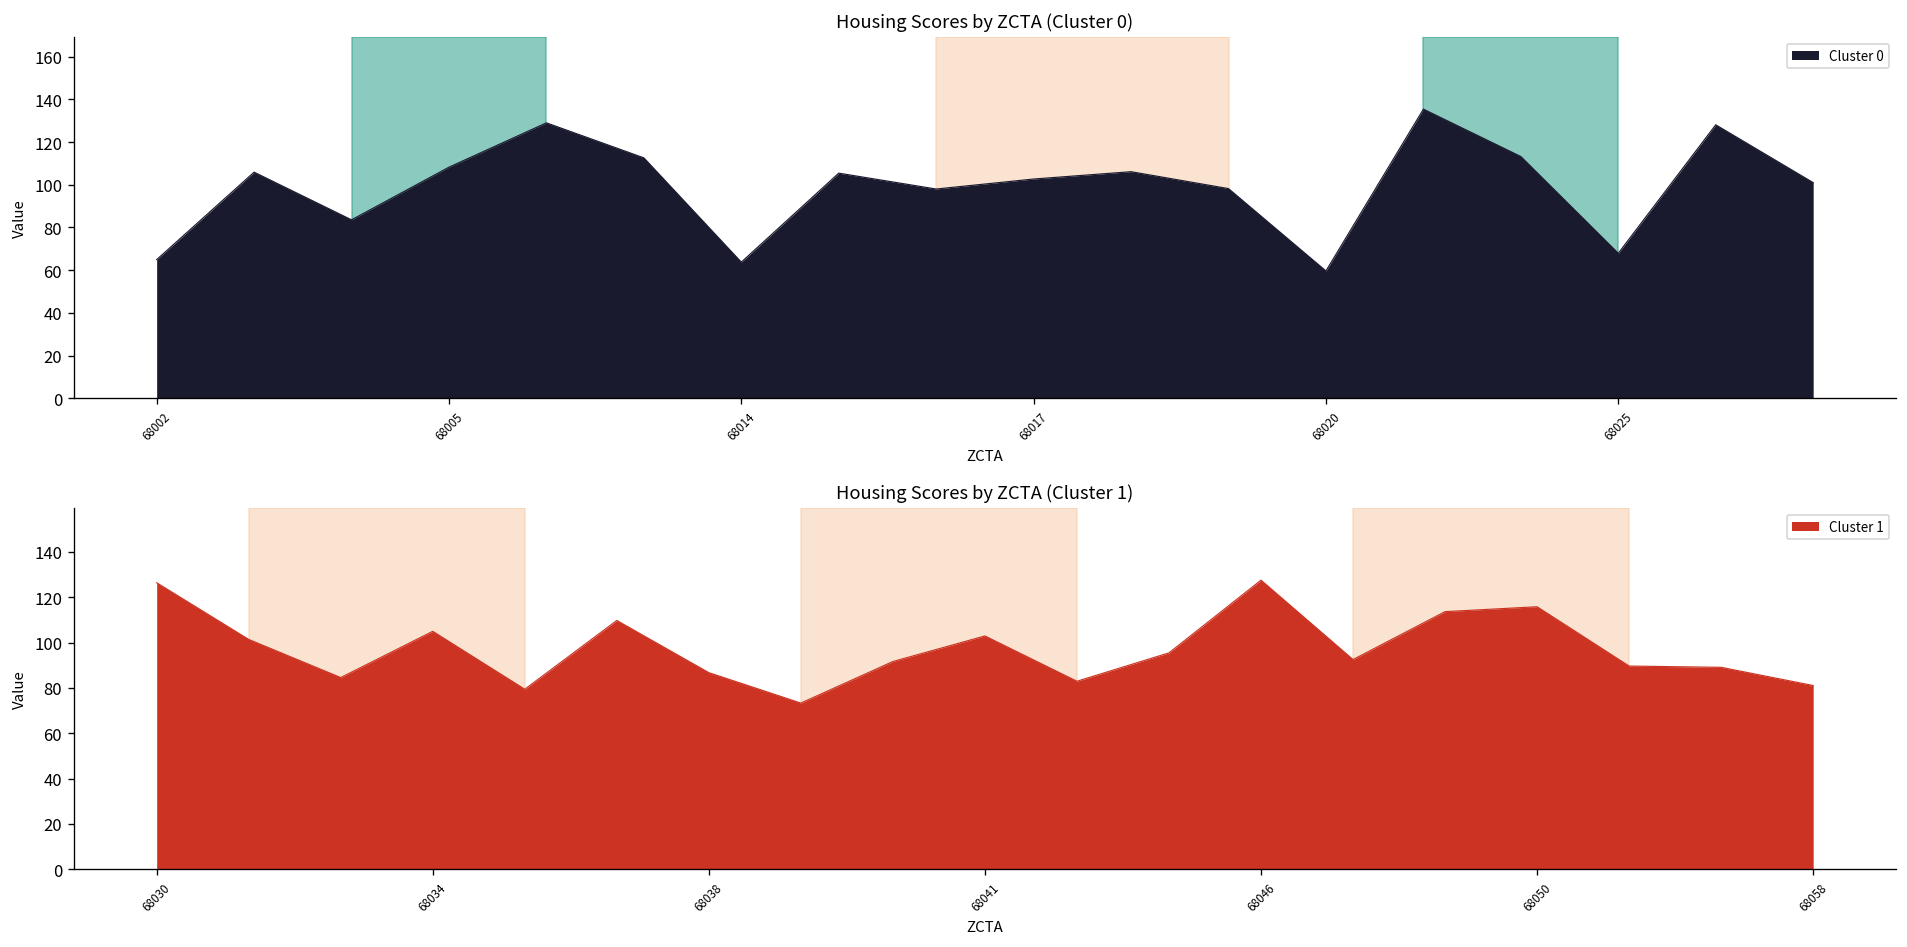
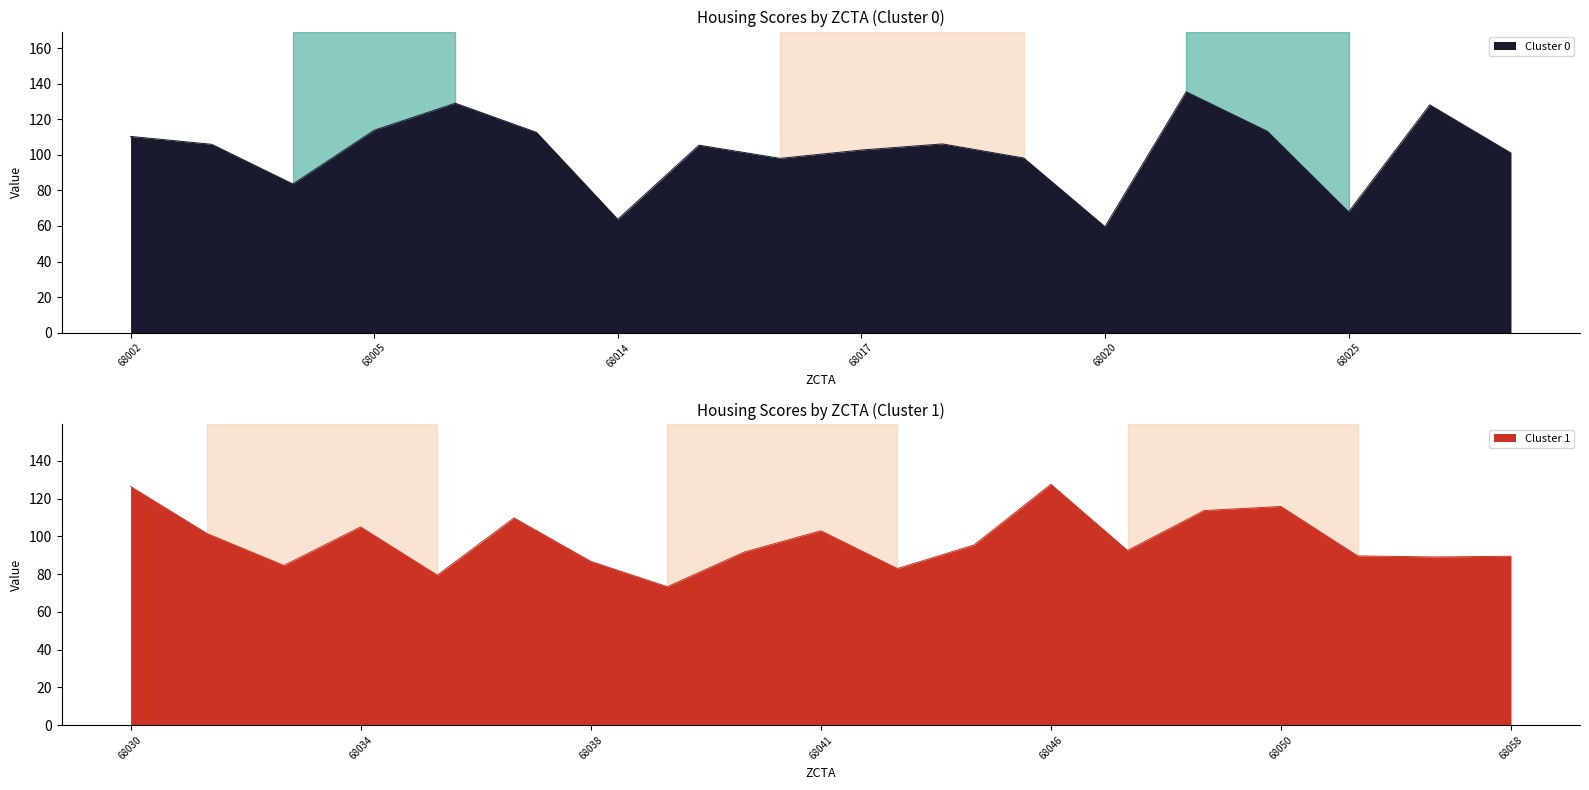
  {
    "Housing Scores by ZCTA (Cluster 0)": {
-     "68002": 65,
-     "68005": 108,
+     "68002": 110,
+     "68005": 114,
      "68014": 64,
      "68017": 103,
      "68020": 60,
      "68025": 68
    },
    "Housing Scores by ZCTA (Cluster 1)": {
      "68030": 126,
      "68034": 105,
      "68038": 87,
      "68041": 103,
      "68046": 128,
      "68050": 116,
-     "68058": 81
+     "68058": 89
    }
  }
